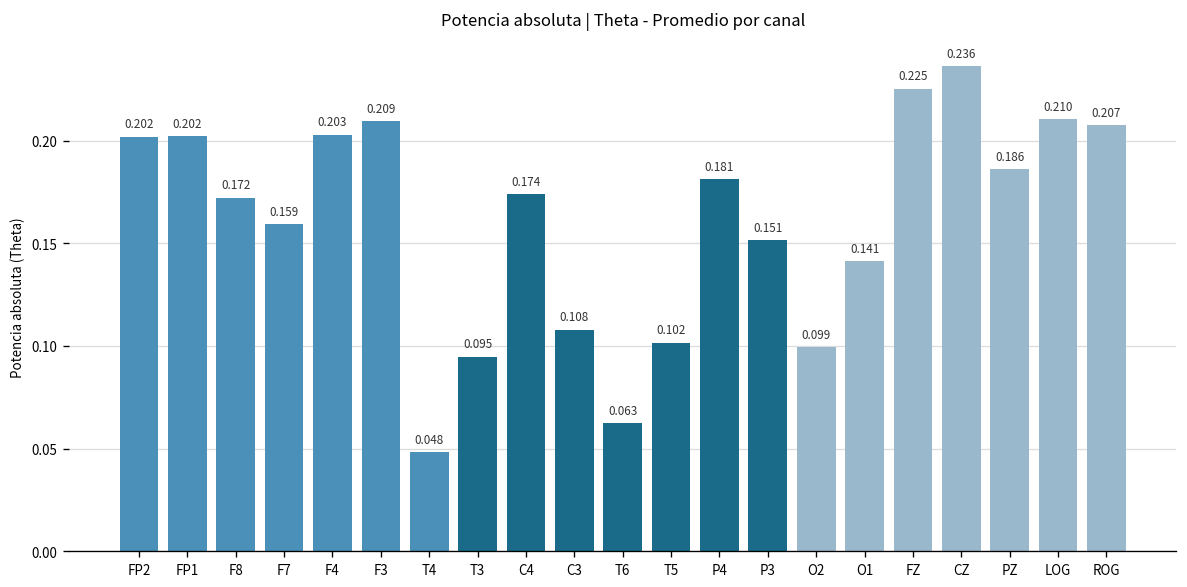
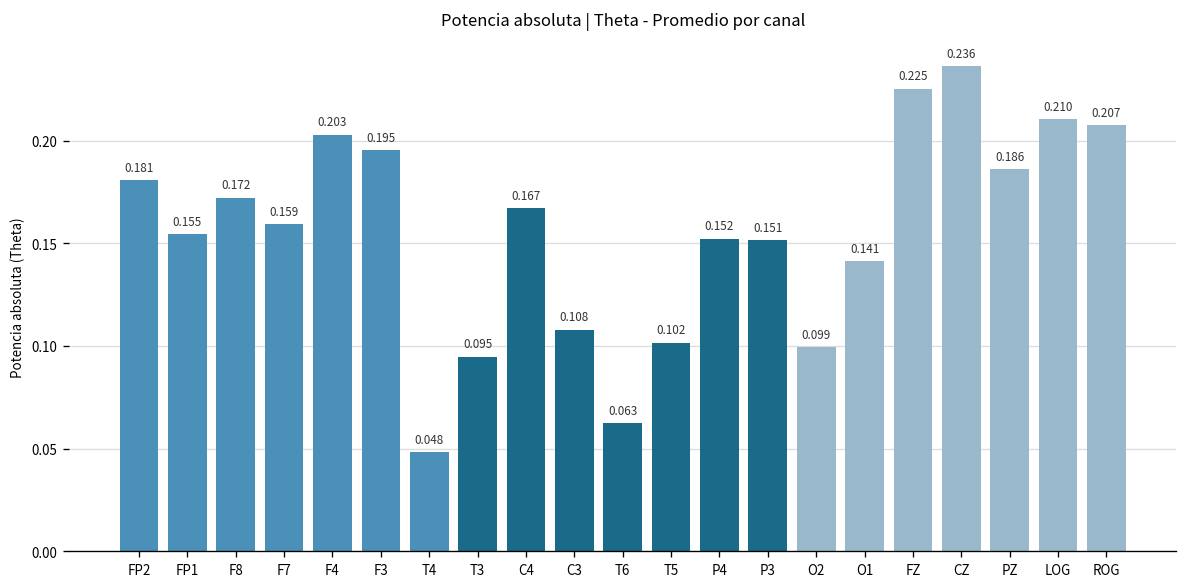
  {
-   "FP2": 0.202,
-   "FP1": 0.202,
+   "FP2": 0.181,
+   "FP1": 0.155,
    "F8": 0.172,
    "F7": 0.159,
    "F4": 0.203,
-   "F3": 0.209,
+   "F3": 0.195,
    "T4": 0.048,
    "T3": 0.095,
-   "C4": 0.174,
+   "C4": 0.167,
    "C3": 0.108,
    "T6": 0.063,
    "T5": 0.102,
-   "P4": 0.181,
+   "P4": 0.152,
    "P3": 0.151,
    "O2": 0.099,
    "O1": 0.141,
    "FZ": 0.225,
    "CZ": 0.236,
    "PZ": 0.186,
    "LOG": 0.210,
    "ROG": 0.207
  }
